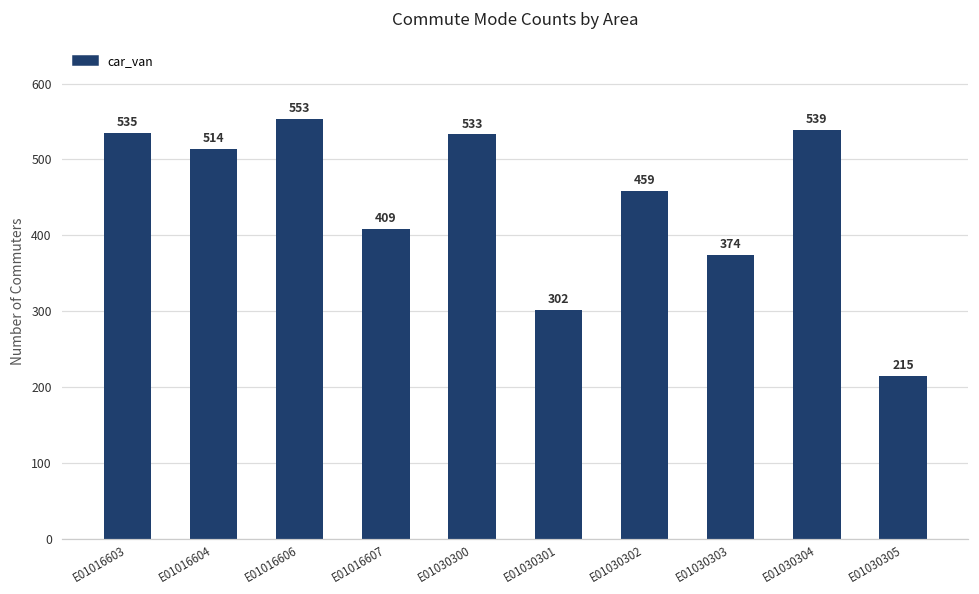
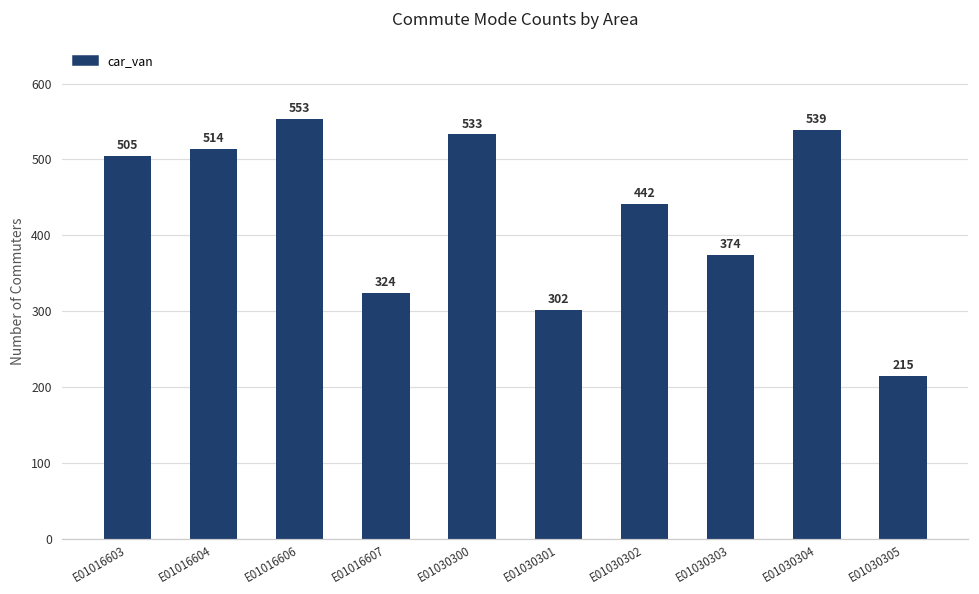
  {
-   "E01016603": 535,
+   "E01016603": 505,
    "E01016604": 514,
    "E01016606": 553,
-   "E01016607": 409,
+   "E01016607": 324,
    "E01030300": 533,
    "E01030301": 302,
-   "E01030302": 459,
+   "E01030302": 442,
    "E01030303": 374,
    "E01030304": 539,
    "E01030305": 215
  }
